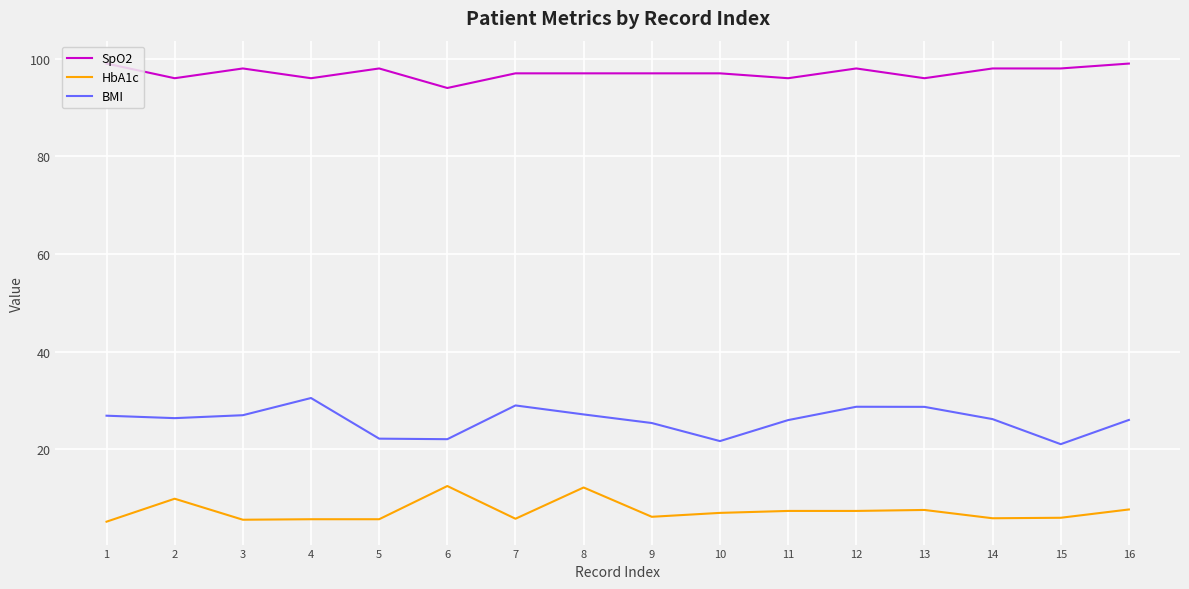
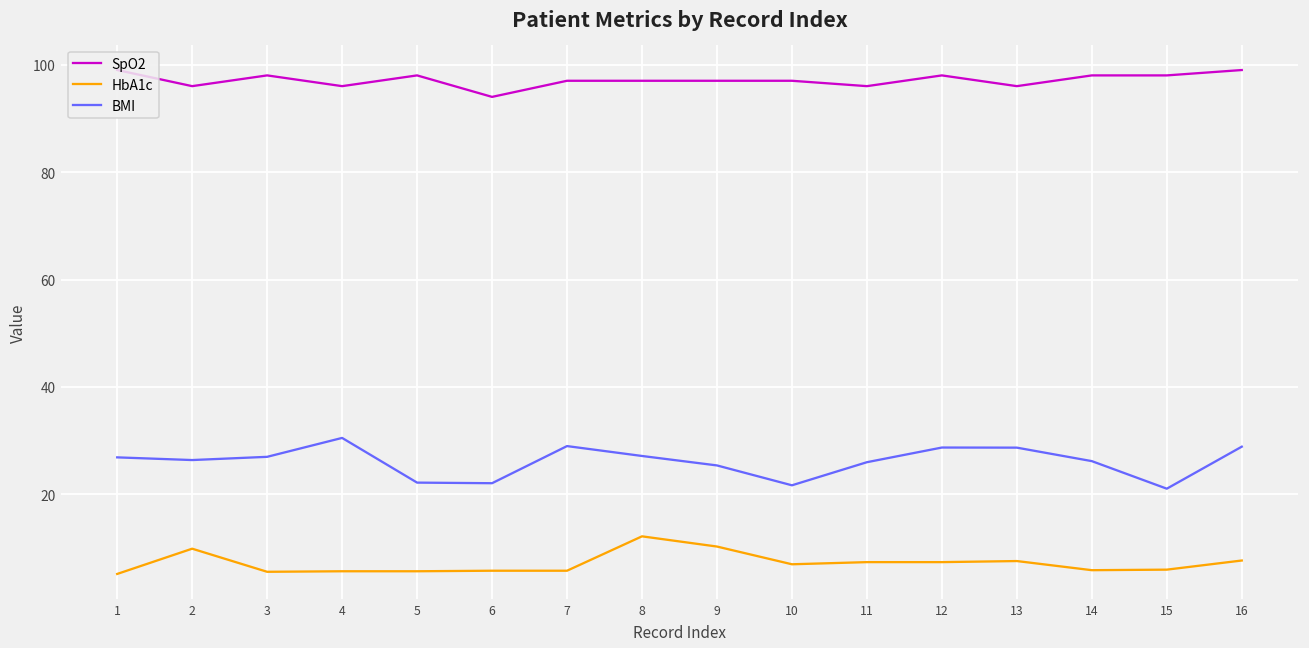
  {
    "SpO2": {
      "2": 96,
      "3": 98,
      "4": 96,
      "5": 98,
      "6": 94,
      "7": 97,
      "8": 97,
      "9": 97,
      "10": 97,
      "11": 96,
      "12": 98,
      "13": 96,
      "14": 98,
      "15": 98,
      "16": 99
    },
    "HbA1c": {
      "1": 5,
      "2": 10,
      "3": 6,
      "4": 6,
      "5": 6,
-     "6": 13,
+     "6": 6,
      "7": 6,
      "8": 12,
-     "9": 6,
+     "9": 10,
      "10": 7,
      "11": 7,
      "12": 7,
      "13": 8,
      "14": 6,
      "15": 6,
      "16": 8
    },
    "BMI": {
      "1": 27,
      "2": 26,
      "3": 27,
      "4": 31,
      "5": 22,
      "6": 22,
      "7": 29,
      "8": 27,
      "9": 25,
      "10": 22,
      "11": 26,
      "12": 29,
      "13": 29,
      "14": 26,
      "15": 21,
-     "16": 26
+     "16": 29
    }
  }
